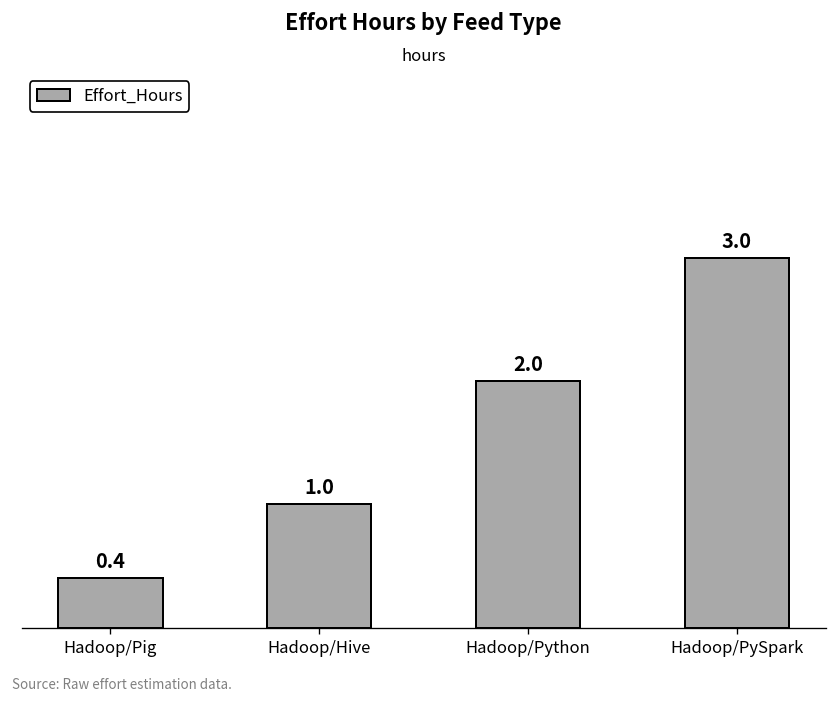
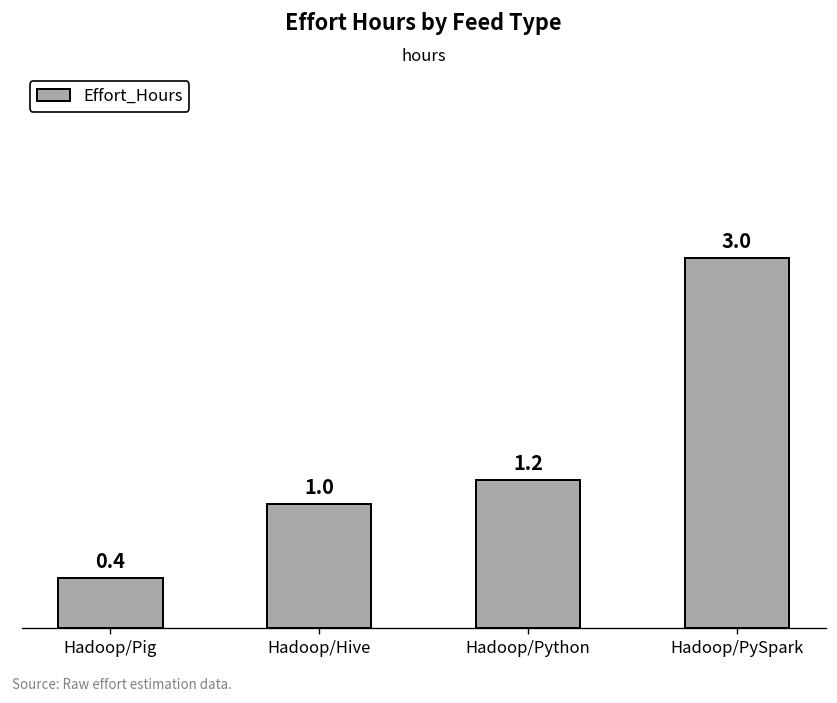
  {
    "Hadoop/Pig": 0.4,
    "Hadoop/Hive": 1.0,
-   "Hadoop/Python": 2.0,
+   "Hadoop/Python": 1.2,
    "Hadoop/PySpark": 3.0
  }
